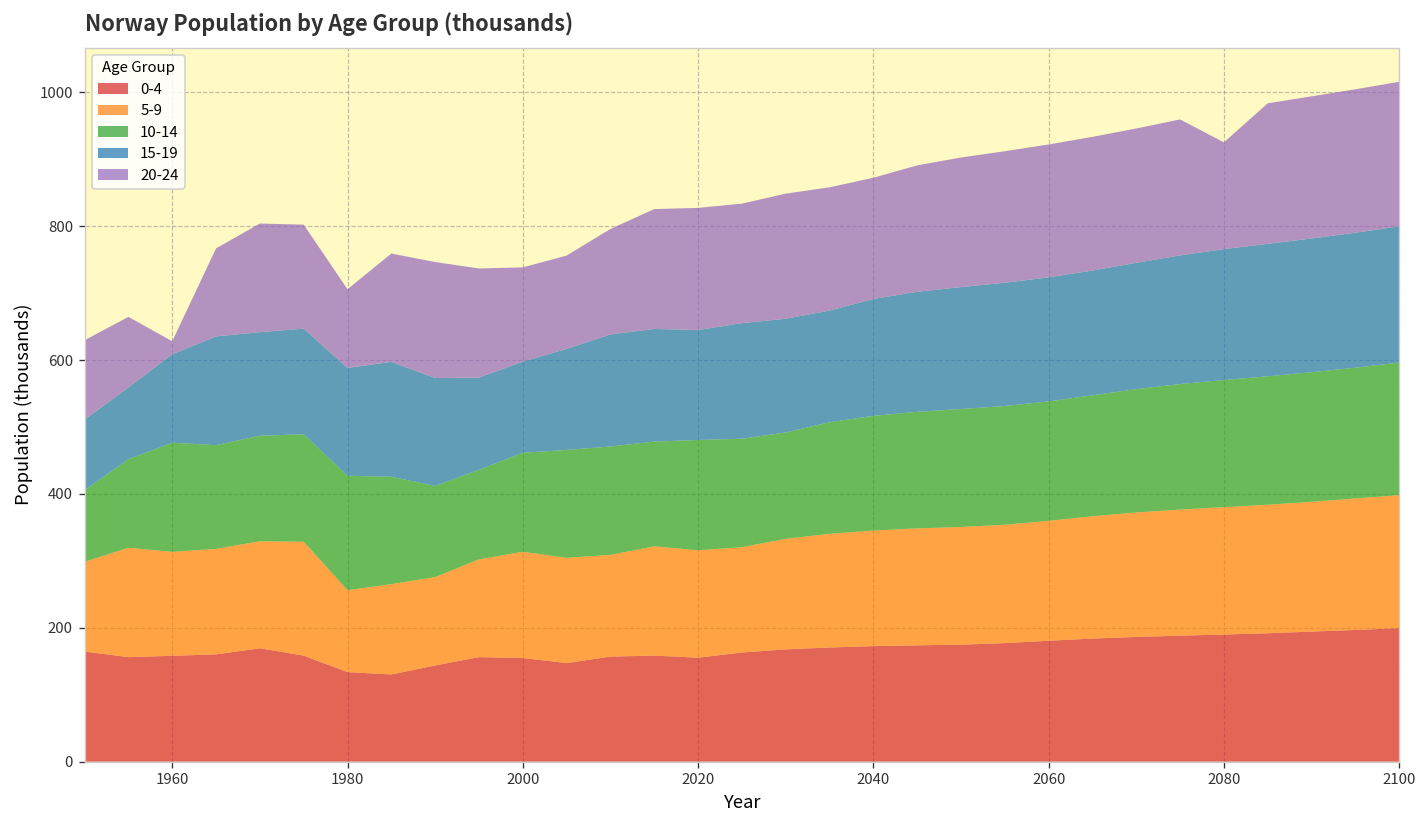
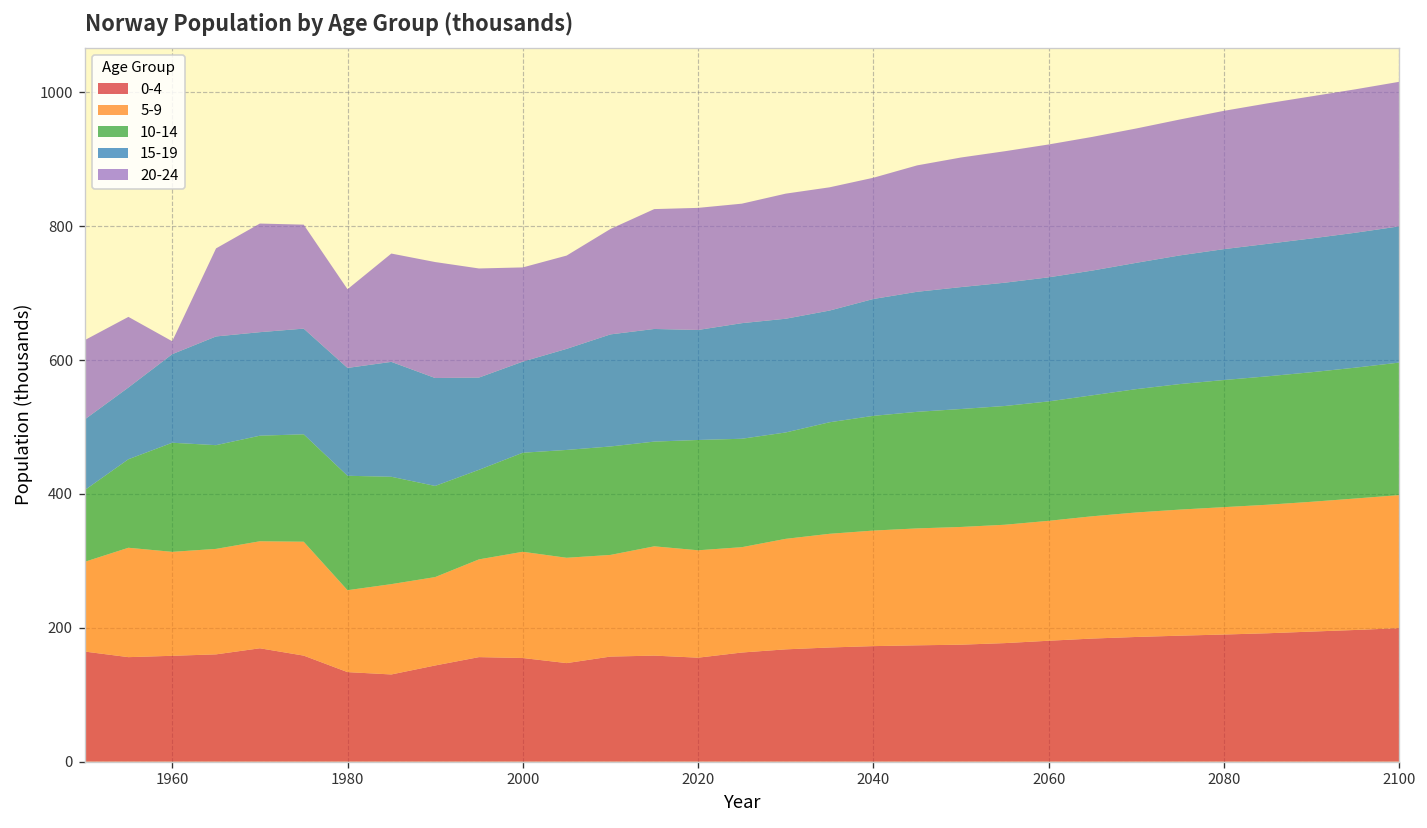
  {
    "0-4": {
      "1960": 160,
      "1980": 130,
      "2000": 150,
      "2020": 160,
      "2040": 170,
      "2060": 180,
      "2080": 190,
      "2100": 200
    },
    "5-9": {
      "1960": 160,
      "1980": 120,
      "2000": 160,
      "2020": 160,
      "2040": 170,
      "2060": 180,
      "2080": 190,
      "2100": 200
    },
    "10-14": {
      "1960": 160,
      "1980": 170,
      "2000": 150,
      "2020": 160,
      "2040": 170,
      "2060": 180,
      "2080": 190,
      "2100": 200
    },
    "15-19": {
      "1960": 130,
      "1980": 160,
      "2000": 140,
      "2020": 160,
      "2040": 170,
      "2060": 190,
      "2080": 200,
      "2100": 200
    },
    "20-24": {
      "1960": 20,
      "1980": 120,
      "2000": 140,
      "2020": 180,
      "2040": 180,
      "2060": 200,
-     "2080": 160,
+     "2080": 210,
      "2100": 220
    }
  }
